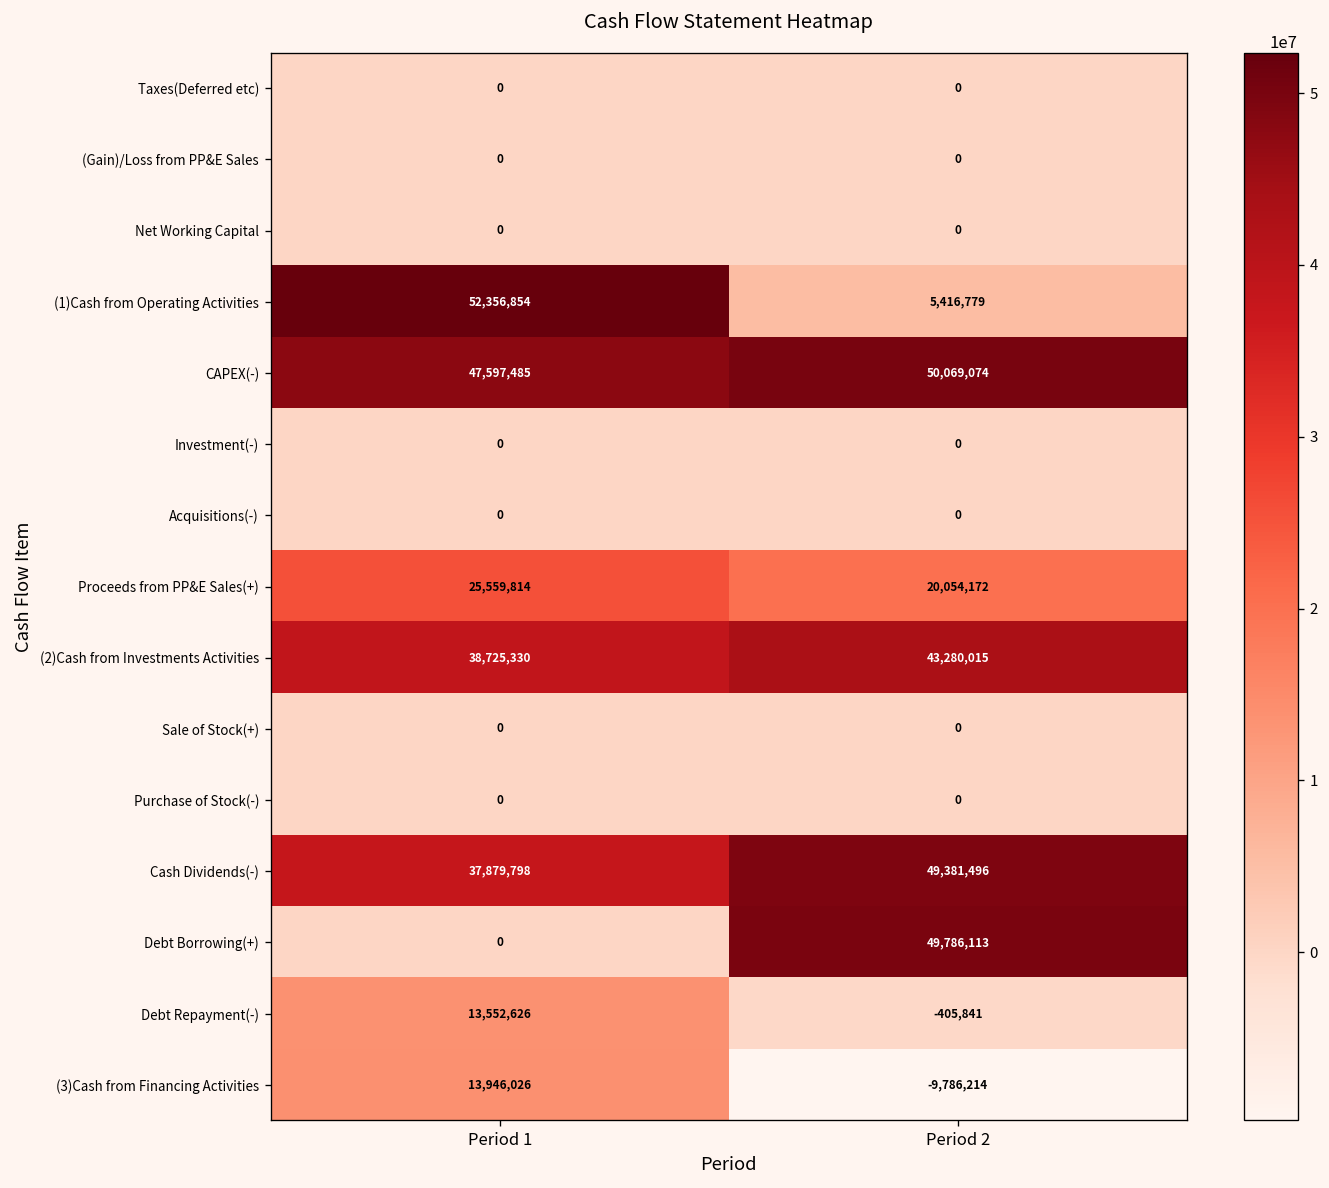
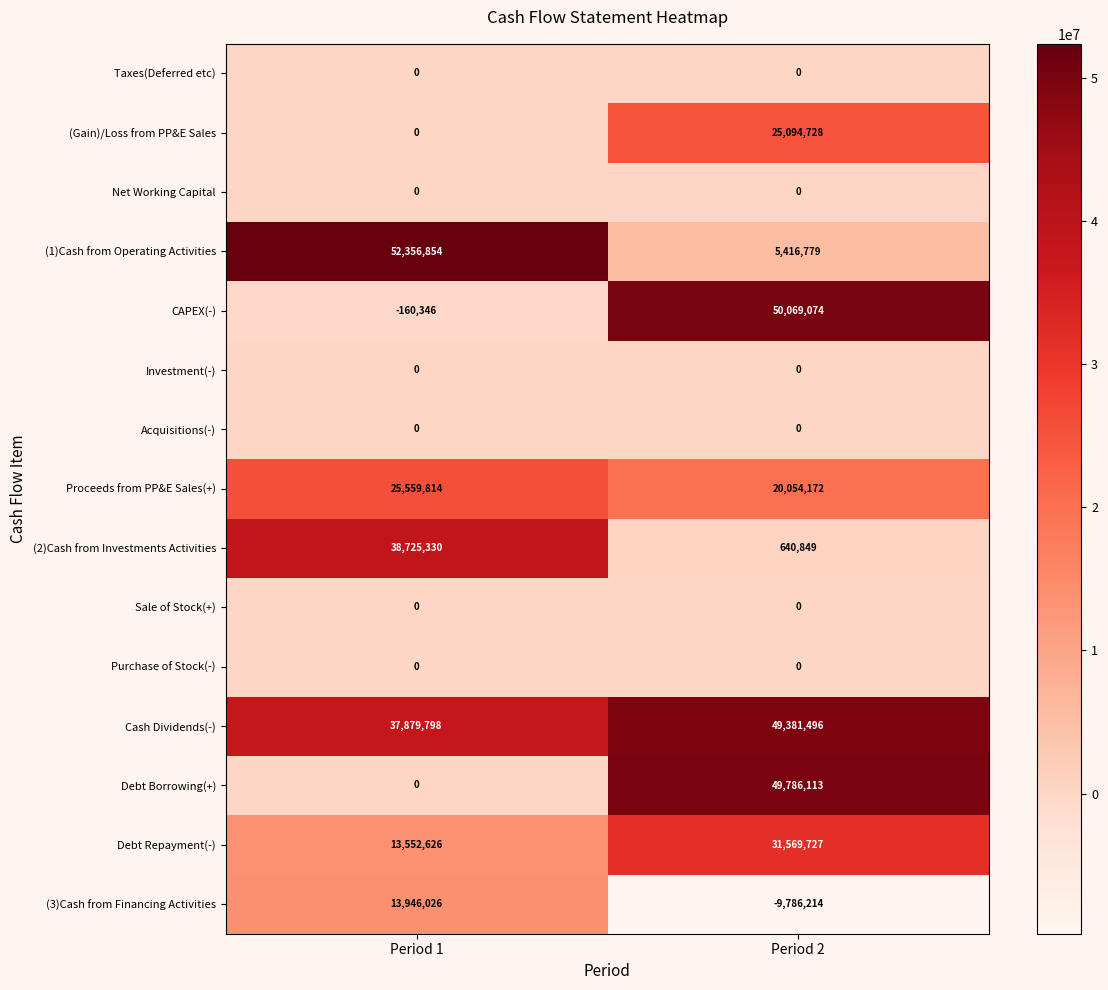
  {
    "Taxes(Deferred etc)": {
      "Period 1": "0",
      "Period 2": "0"
    },
    "(Gain)/Loss from PP&E Sales": {
      "Period 1": "0",
-     "Period 2": "0"
+     "Period 2": "25,094,728"
    },
    "Net Working Capital": {
      "Period 1": "0",
      "Period 2": "0"
    },
    "(1)Cash from Operating Activities": {
      "Period 1": "52,356,854",
      "Period 2": "5,416,779"
    },
    "CAPEX(-)": {
-     "Period 1": "47,597,485",
+     "Period 1": "-160,346",
      "Period 2": "50,069,074"
    },
    "Investment(-)": {
      "Period 1": "0",
      "Period 2": "0"
    },
    "Acquisitions(-)": {
      "Period 1": "0",
      "Period 2": "0"
    },
    "Proceeds from PP&E Sales(+)": {
      "Period 1": "25,559,814",
      "Period 2": "20,054,172"
    },
    "(2)Cash from Investments Activities": {
      "Period 1": "38,725,330",
-     "Period 2": "43,280,015"
+     "Period 2": "640,849"
    },
    "Sale of Stock(+)": {
      "Period 1": "0",
      "Period 2": "0"
    },
    "Purchase of Stock(-)": {
      "Period 1": "0",
      "Period 2": "0"
    },
    "Cash Dividends(-)": {
      "Period 1": "37,879,798",
      "Period 2": "49,381,496"
    },
    "Debt Borrowing(+)": {
      "Period 1": "0",
      "Period 2": "49,786,113"
    },
    "Debt Repayment(-)": {
      "Period 1": "13,552,626",
-     "Period 2": "-405,841"
+     "Period 2": "31,569,727"
    },
    "(3)Cash from Financing Activities": {
      "Period 1": "13,946,026",
      "Period 2": "-9,786,214"
    }
  }
